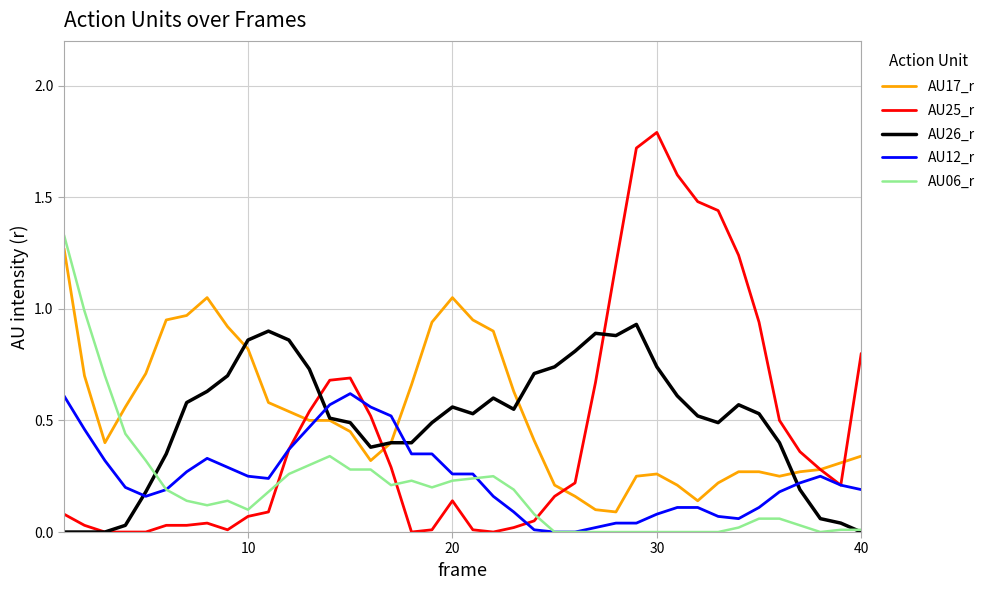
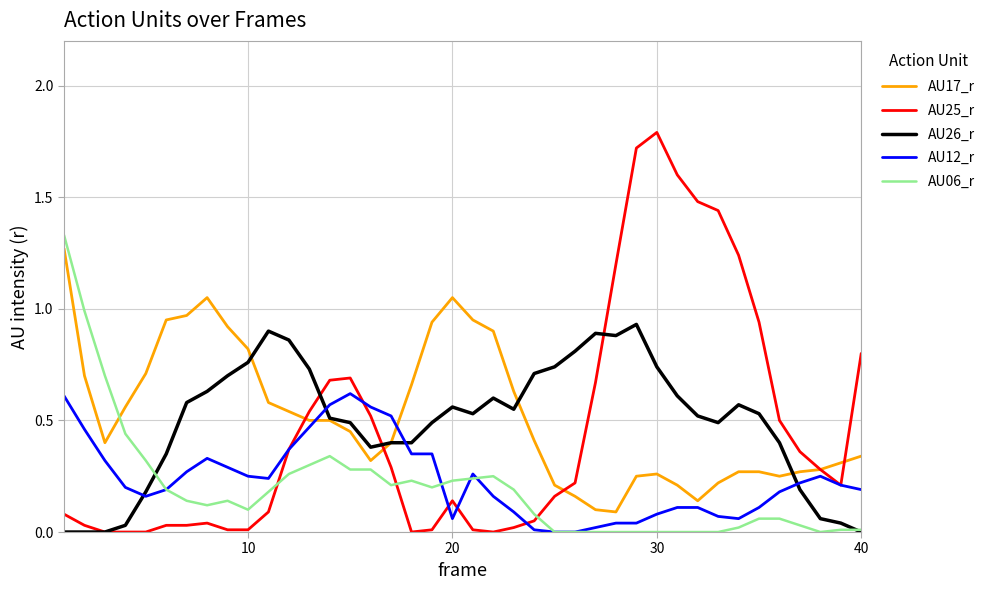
  {
    "AU17_r": {
      "10": 0.82,
      "20": 1.05,
      "30": 0.26,
      "40": 0.34
    },
    "AU25_r": {
-     "10": 0.07,
+     "10": 0.01,
      "20": 0.14,
      "30": 1.79,
      "40": 0.80
    },
    "AU26_r": {
-     "10": 0.86,
+     "10": 0.76,
      "20": 0.56,
      "30": 0.74
    },
    "AU12_r": {
      "10": 0.25,
-     "20": 0.26,
+     "20": 0.06,
      "30": 0.08,
      "40": 0.19
    },
    "AU06_r": {
      "10": 0.10,
      "20": 0.23,
      "30": 0.00
    }
  }
